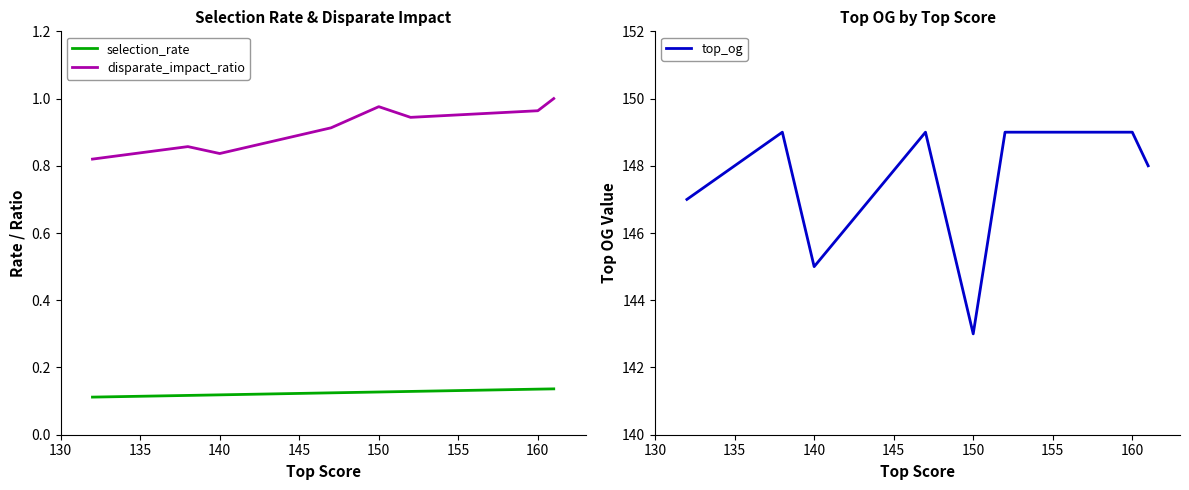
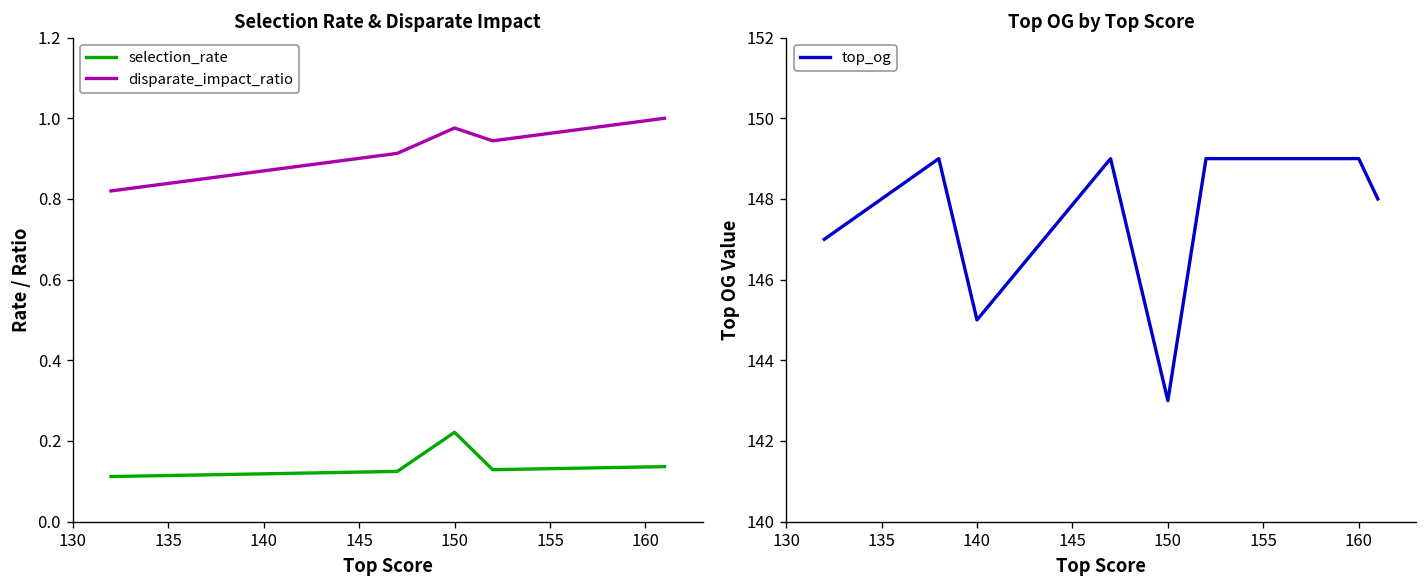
  {
    "Selection Rate & Disparate Impact": {
      "selection_rate": {
        "140": 0.12,
-       "150": 0.13,
+       "150": 0.22,
        "160": 0.14
      },
      "disparate_impact_ratio": {
-       "140": 0.84,
+       "140": 0.87,
        "150": 0.98,
-       "160": 0.96
+       "160": 0.99
      }
    },
    "Top OG by Top Score": {
      "140": 145.0,
      "150": 143.0,
      "160": 149.0
    }
  }
